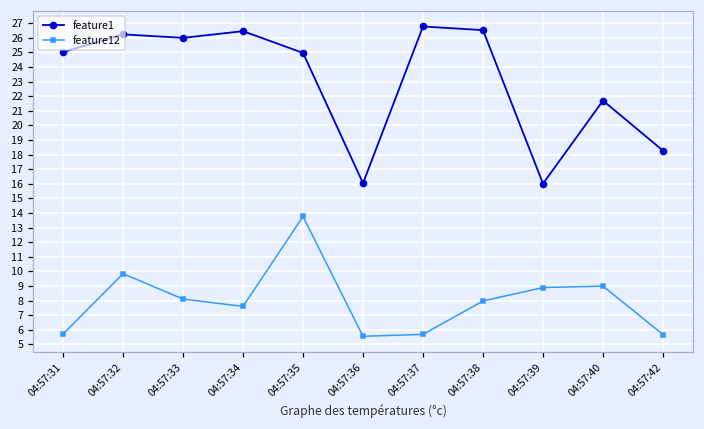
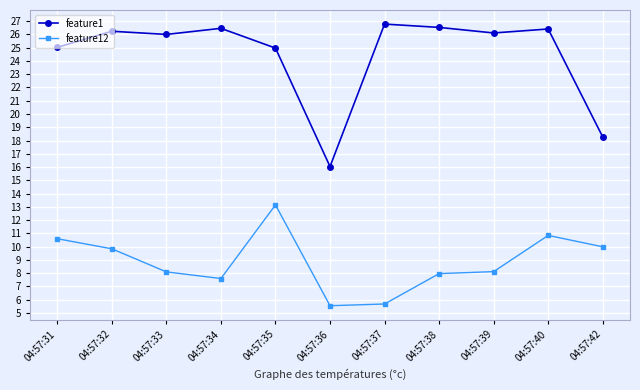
  {
    "feature1": {
      "04:57:33": 26.0,
      "04:57:34": 26.5,
      "04:57:35": 25.0,
      "04:57:36": 16.0,
      "04:57:37": 26.8,
      "04:57:38": 26.5,
-     "04:57:39": 16.0,
-     "04:57:40": 21.7,
+     "04:57:39": 26.1,
+     "04:57:40": 26.4,
      "04:57:42": 18.3
    },
    "feature12": {
-     "04:57:31": 5.7,
+     "04:57:31": 10.6,
      "04:57:32": 9.8,
      "04:57:33": 8.1,
      "04:57:34": 7.6,
-     "04:57:35": 13.8,
+     "04:57:35": 13.2,
      "04:57:36": 5.6,
      "04:57:37": 5.7,
      "04:57:38": 8.0,
-     "04:57:39": 8.9,
-     "04:57:40": 9.0,
-     "04:57:42": 5.7
+     "04:57:39": 8.1,
+     "04:57:40": 10.9,
+     "04:57:42": 10.0
    }
  }
